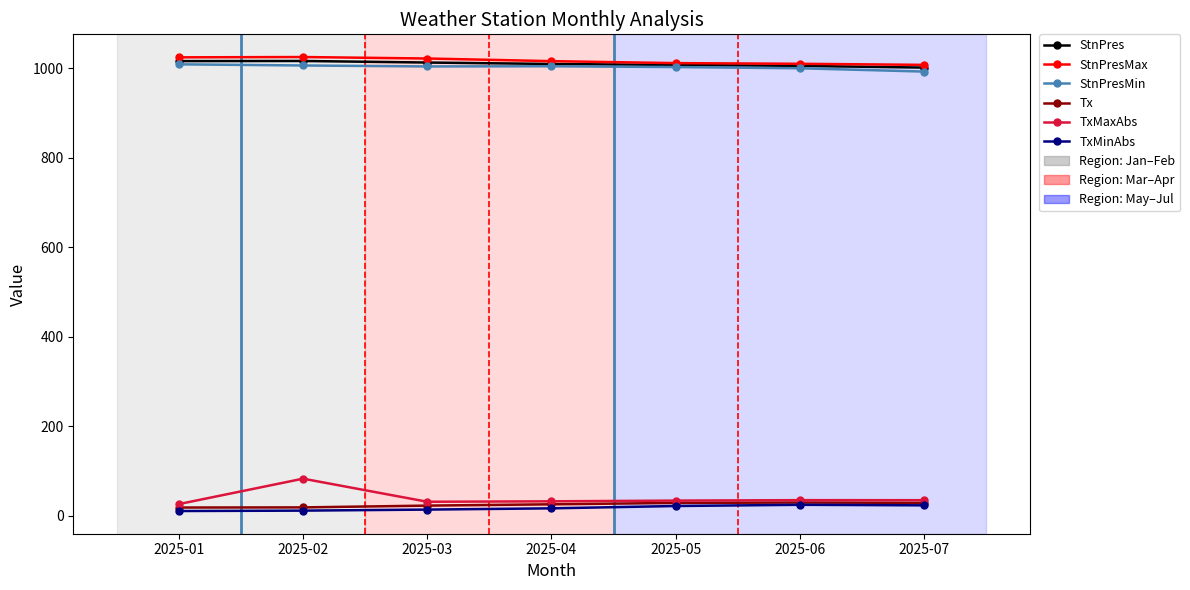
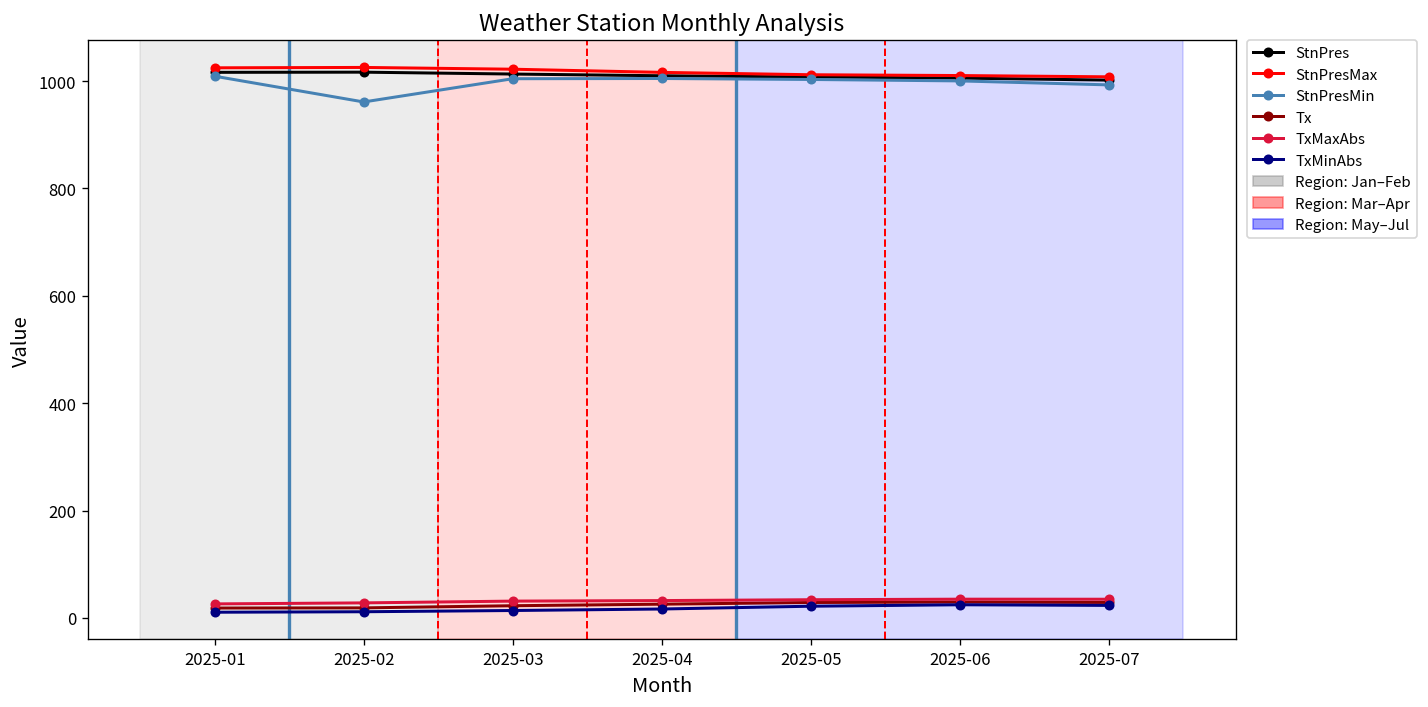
  {
    "StnPres": {
      "2025-01": 1020,
      "2025-02": 1020,
      "2025-03": 1010,
      "2025-07": 1000
    },
    "StnPresMax": {
      "2025-01": 1020,
      "2025-02": 1030,
      "2025-03": 1020,
      "2025-04": 1020,
      "2025-07": 1010
    },
    "StnPresMin": {
      "2025-01": 1010,
-     "2025-02": 1010,
+     "2025-02": 960,
      "2025-03": 1000,
      "2025-07": 990
    },
    "Tx": {
      "2025-01": 20,
      "2025-02": 20,
      "2025-03": 20,
      "2025-04": 30
    },
    "TxMaxAbs": {
      "2025-01": 30,
-     "2025-02": 80,
+     "2025-02": 30,
      "2025-03": 30,
      "2025-04": 30,
      "2025-07": 30
    },
    "TxMinAbs": {
      "2025-01": 10,
      "2025-02": 10,
      "2025-03": 10,
      "2025-04": 20,
      "2025-05": 20
    }
  }
